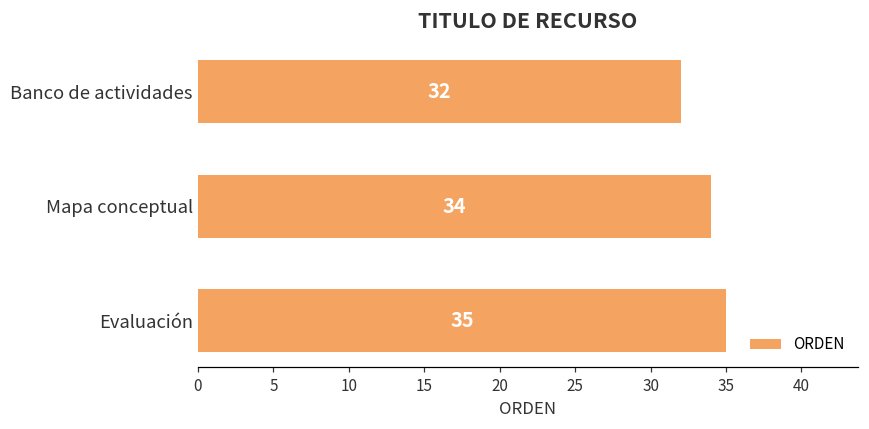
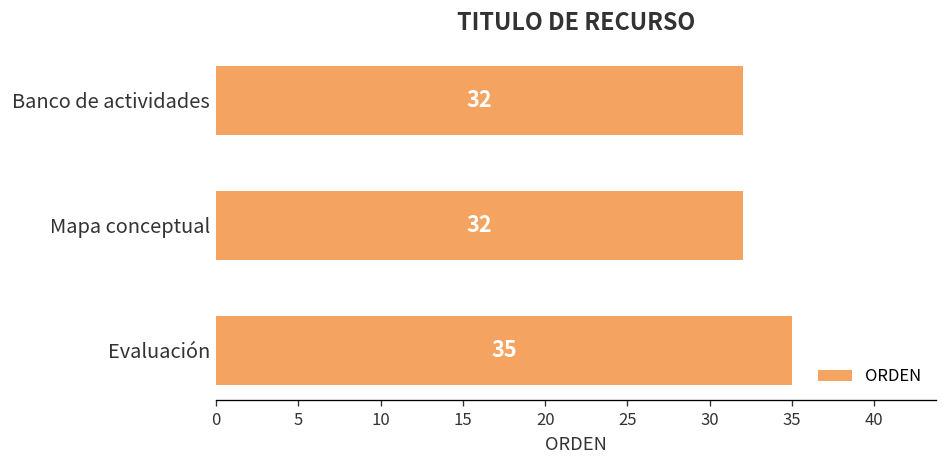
  {
    "Banco de actividades": 32,
-   "Mapa conceptual": 34,
+   "Mapa conceptual": 32,
    "Evaluación": 35
  }
